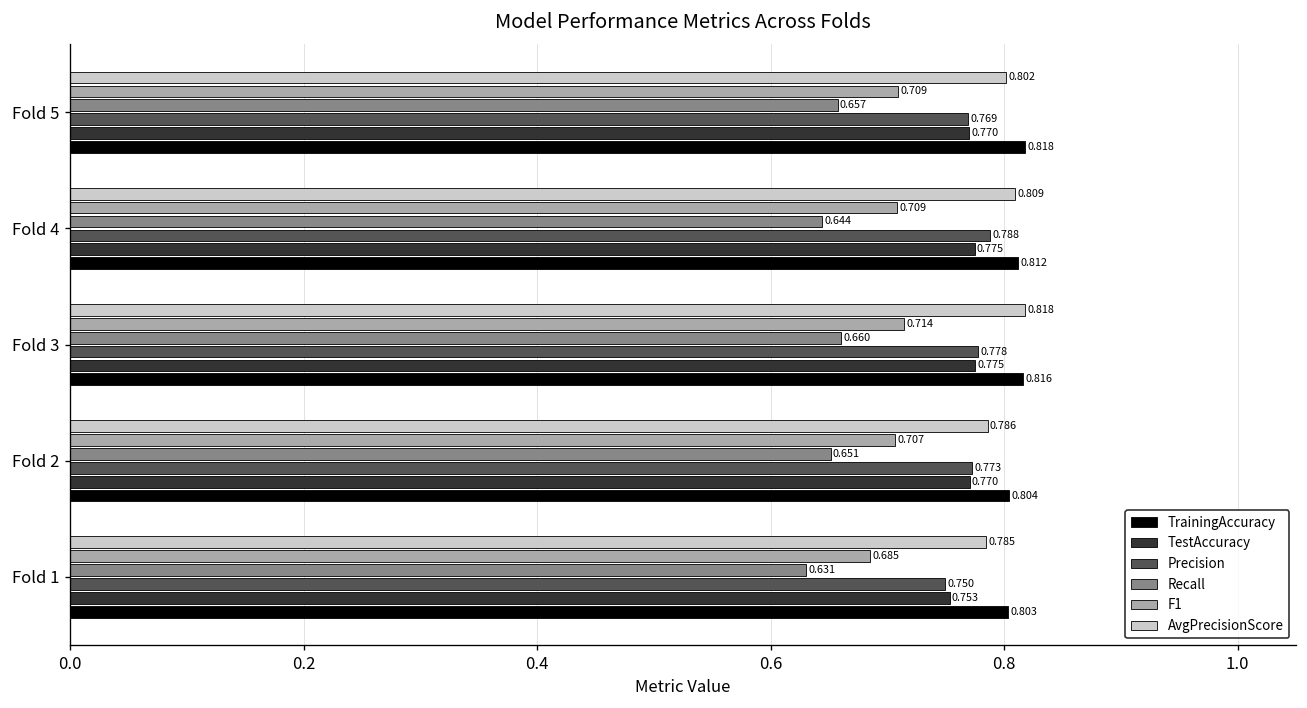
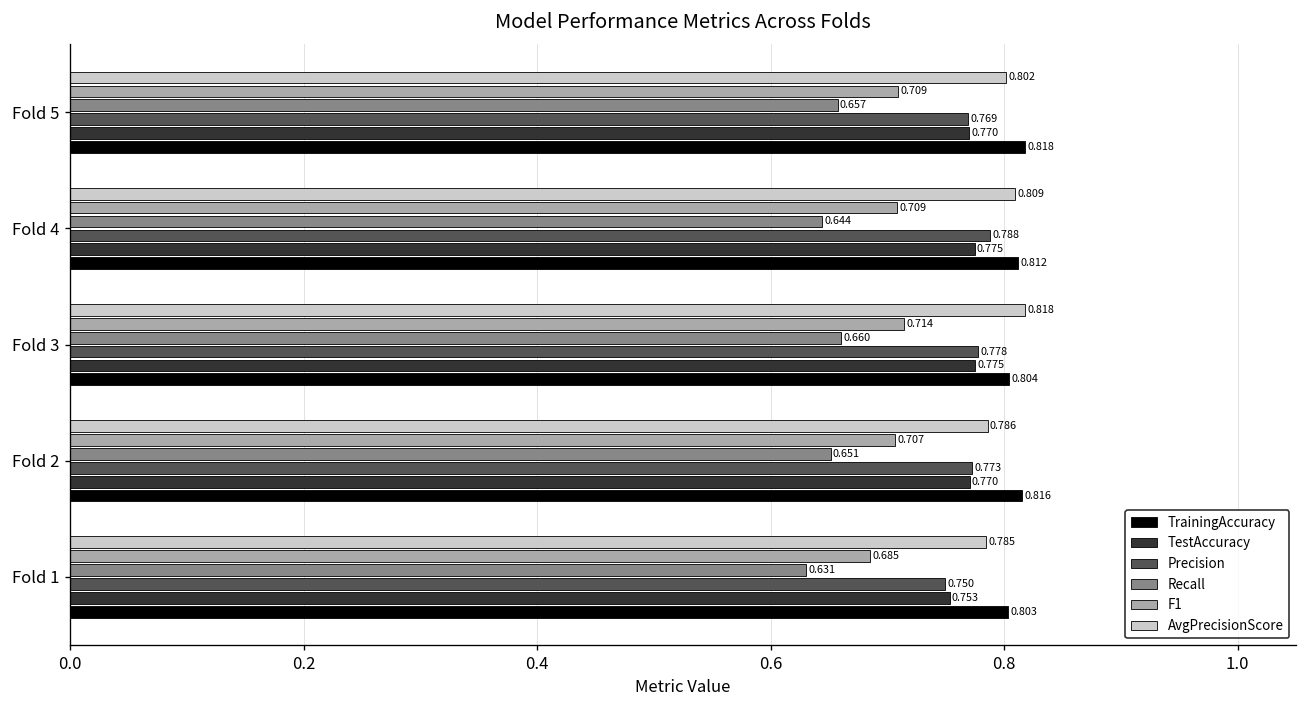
  {
    "TrainingAccuracy": {
      "Fold 5": 0.818,
      "Fold 4": 0.812,
-     "Fold 3": 0.816,
-     "Fold 2": 0.804,
+     "Fold 3": 0.804,
+     "Fold 2": 0.816,
      "Fold 1": 0.803
    }
  }
